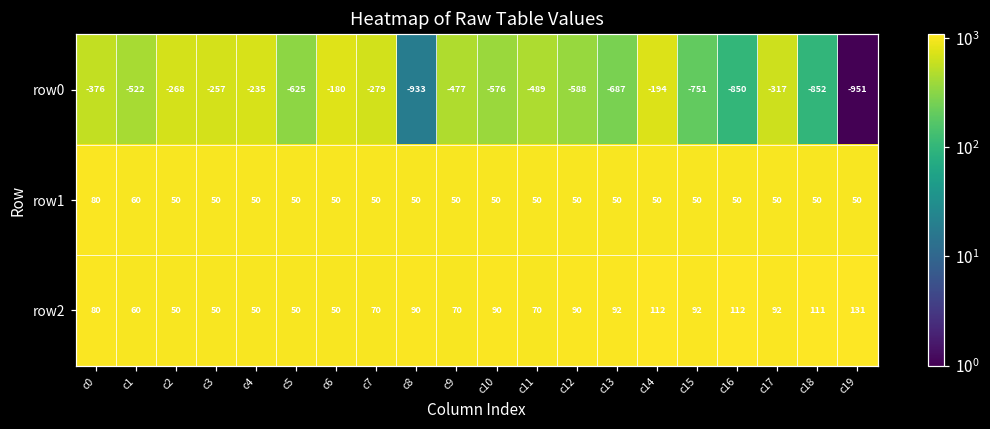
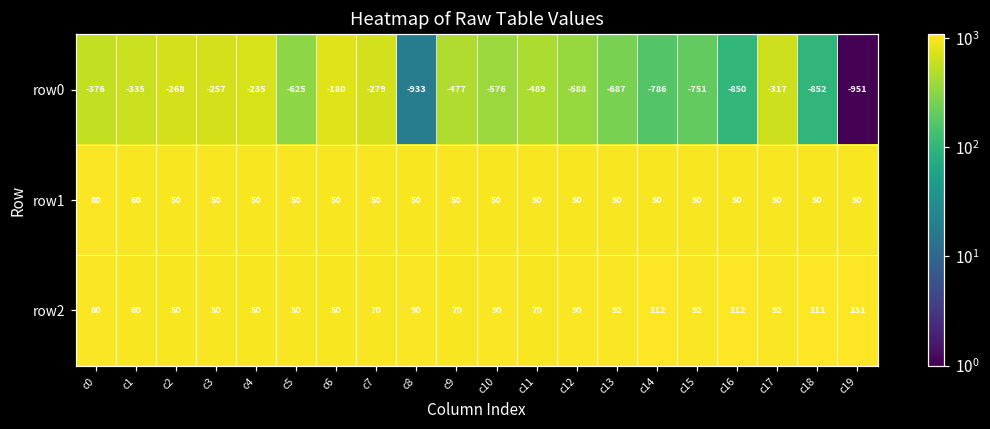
  {
    "row0": {
      "c0": -376,
-     "c1": -522,
+     "c1": -335,
      "c2": -268,
      "c3": -257,
      "c4": -235,
      "c5": -625,
      "c6": -180,
      "c7": -279,
      "c8": -933,
      "c9": -477,
      "c10": -576,
      "c11": -489,
      "c12": -588,
      "c13": -687,
-     "c14": -194,
+     "c14": -786,
      "c15": -751,
      "c16": -850,
      "c17": -317,
      "c18": -852,
      "c19": -951
    },
    "row1": {
      "c0": 80,
      "c1": 60,
      "c2": 50,
      "c3": 50,
      "c4": 50,
      "c5": 50,
      "c6": 50,
      "c7": 50,
      "c8": 50,
      "c9": 50,
      "c10": 50,
      "c11": 50,
      "c12": 50,
      "c13": 50,
      "c14": 50,
      "c15": 50,
      "c16": 50,
      "c17": 50,
      "c18": 50,
      "c19": 50
    },
    "row2": {
      "c0": 80,
      "c1": 60,
      "c2": 50,
      "c3": 50,
      "c4": 50,
      "c5": 50,
      "c6": 50,
      "c7": 70,
      "c8": 90,
      "c9": 70,
      "c10": 90,
      "c11": 70,
      "c12": 90,
      "c13": 92,
      "c14": 112,
      "c15": 92,
      "c16": 112,
      "c17": 92,
      "c18": 111,
      "c19": 131
    }
  }
